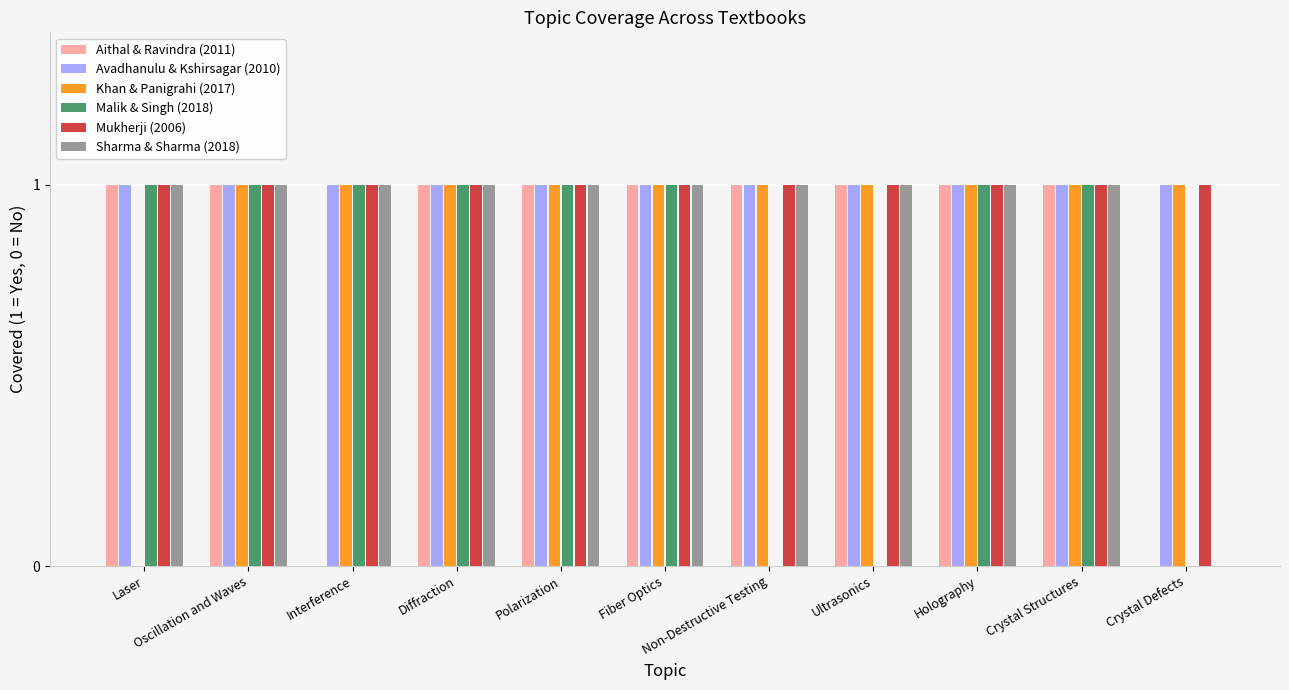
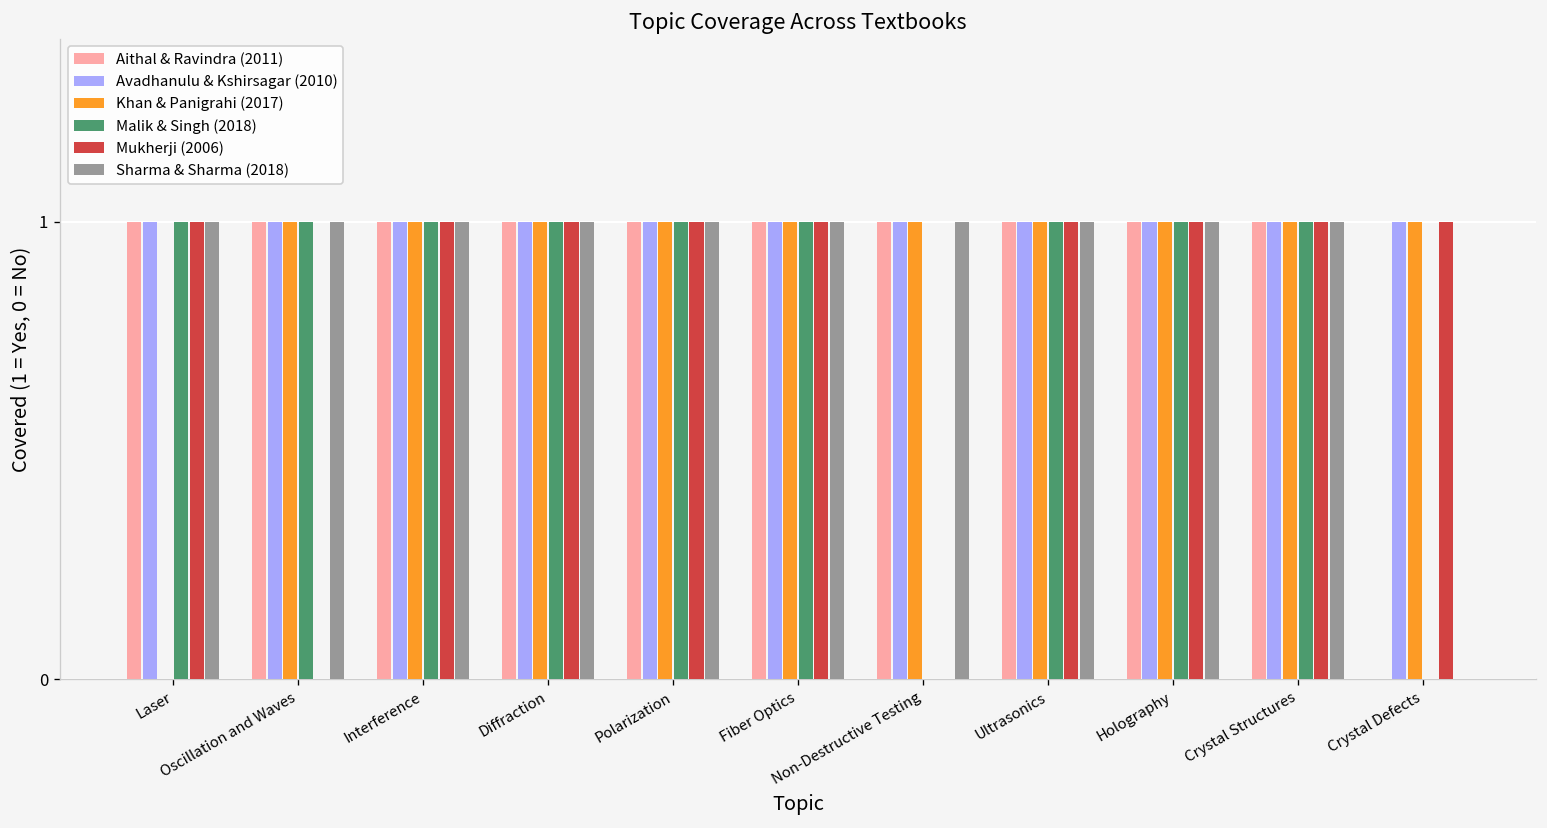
  {
    "Aithal & Ravindra (2011)": {
      "Laser": 1,
      "Oscillation and Waves": 1,
-     "Interference": 0,
+     "Interference": 1,
      "Diffraction": 1,
      "Polarization": 1,
      "Fiber Optics": 1,
      "Non-Destructive Testing": 1,
      "Ultrasonics": 1,
      "Holography": 1,
      "Crystal Structures": 1,
      "Crystal Defects": 0
    },
    "Avadhanulu & Kshirsagar (2010)": {
      "Laser": 1,
      "Oscillation and Waves": 1,
      "Interference": 1,
      "Diffraction": 1,
      "Polarization": 1,
      "Fiber Optics": 1,
      "Non-Destructive Testing": 1,
      "Ultrasonics": 1,
      "Holography": 1,
      "Crystal Structures": 1,
      "Crystal Defects": 1
    },
    "Khan & Panigrahi (2017)": {
      "Laser": 0,
      "Oscillation and Waves": 1,
      "Interference": 1,
      "Diffraction": 1,
      "Polarization": 1,
      "Fiber Optics": 1,
      "Non-Destructive Testing": 1,
      "Ultrasonics": 1,
      "Holography": 1,
      "Crystal Structures": 1,
      "Crystal Defects": 1
    },
    "Malik & Singh (2018)": {
      "Laser": 1,
      "Oscillation and Waves": 1,
      "Interference": 1,
      "Diffraction": 1,
      "Polarization": 1,
      "Fiber Optics": 1,
      "Non-Destructive Testing": 0,
-     "Ultrasonics": 0,
+     "Ultrasonics": 1,
      "Holography": 1,
      "Crystal Structures": 1,
      "Crystal Defects": 0
    },
    "Mukherji (2006)": {
      "Laser": 1,
-     "Oscillation and Waves": 1,
+     "Oscillation and Waves": 0,
      "Interference": 1,
      "Diffraction": 1,
      "Polarization": 1,
      "Fiber Optics": 1,
-     "Non-Destructive Testing": 1,
+     "Non-Destructive Testing": 0,
      "Ultrasonics": 1,
      "Holography": 1,
      "Crystal Structures": 1,
      "Crystal Defects": 1
    },
    "Sharma & Sharma (2018)": {
      "Laser": 1,
      "Oscillation and Waves": 1,
      "Interference": 1,
      "Diffraction": 1,
      "Polarization": 1,
      "Fiber Optics": 1,
      "Non-Destructive Testing": 1,
      "Ultrasonics": 1,
      "Holography": 1,
      "Crystal Structures": 1,
      "Crystal Defects": 0
    }
  }
